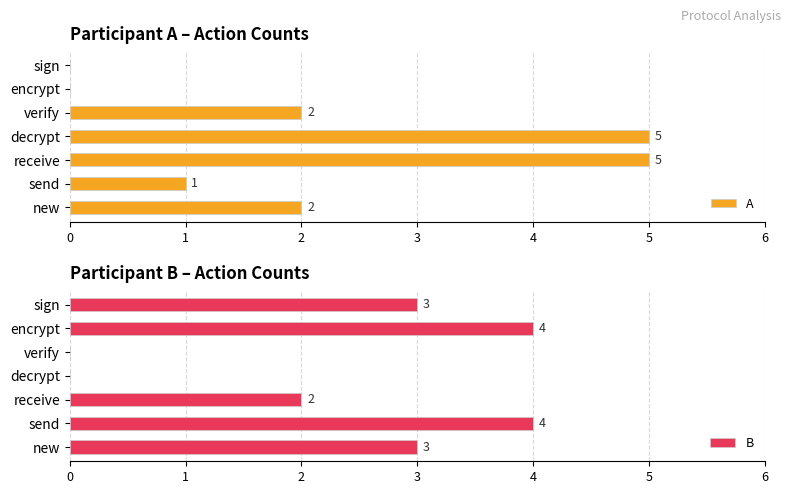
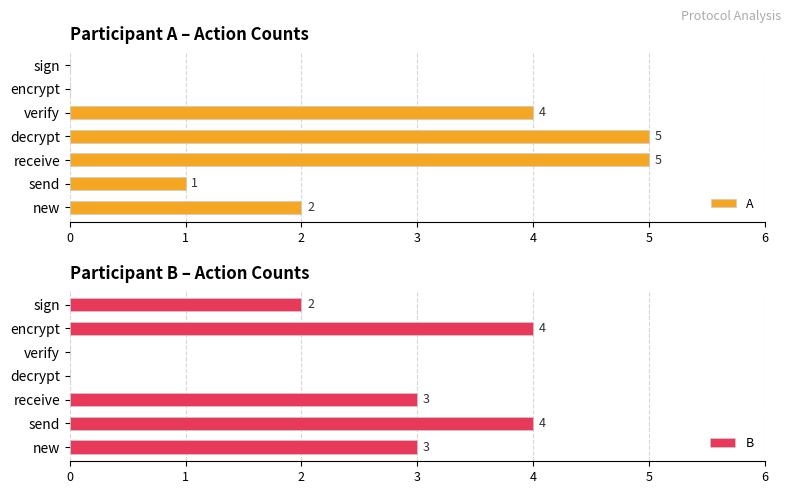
  {
    "Participant A – Action Counts": {
-     "verify": 2,
+     "verify": 4,
      "decrypt": 5,
      "receive": 5,
      "send": 1,
      "new": 2
    },
    "Participant B – Action Counts": {
-     "sign": 3,
+     "sign": 2,
      "encrypt": 4,
-     "receive": 2,
+     "receive": 3,
      "send": 4,
      "new": 3
    }
  }
